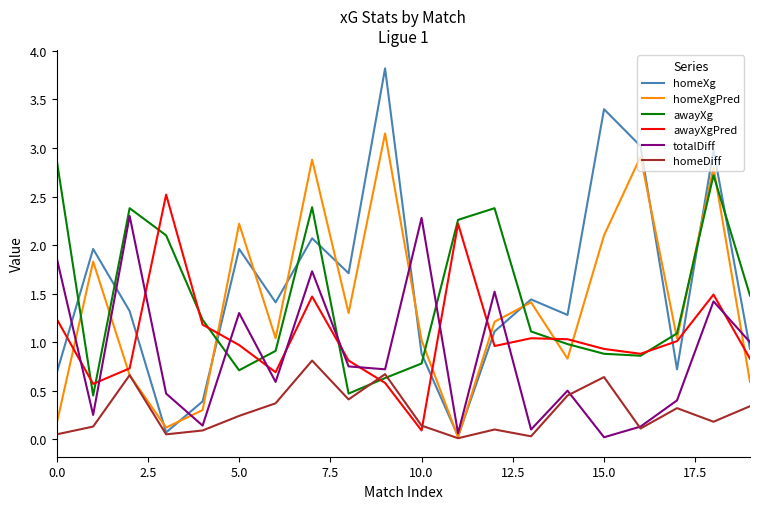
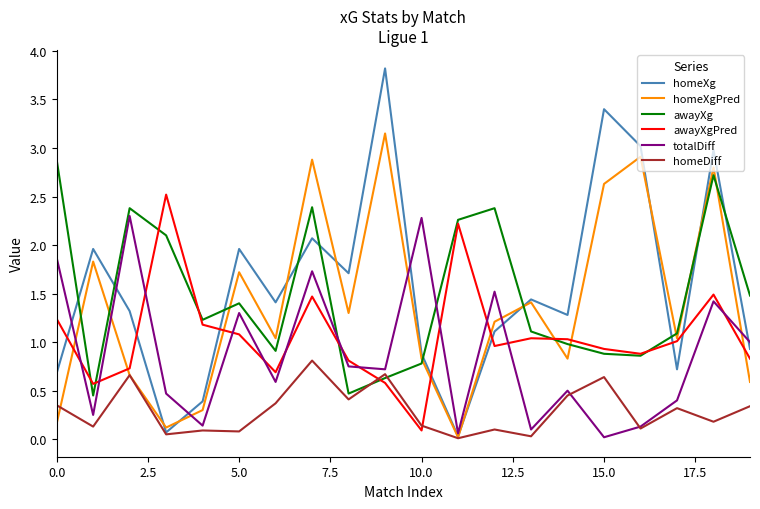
  {
    "homeXg": {
      "0.0": 0.7,
      "5.0": 2.0,
      "10.0": 0.9,
      "15.0": 3.4
    },
    "homeXgPred": {
      "0.0": 0.2,
-     "5.0": 2.2,
-     "10.0": 1.0,
-     "15.0": 2.1
+     "5.0": 1.7,
+     "10.0": 0.8,
+     "15.0": 2.6
    },
    "awayXg": {
      "0.0": 2.9,
-     "5.0": 0.7,
+     "5.0": 1.4,
      "10.0": 0.8,
      "15.0": 0.9
    },
    "awayXgPred": {
      "0.0": 1.2,
-     "5.0": 1.0,
+     "5.0": 1.1,
      "10.0": 0.1,
      "15.0": 0.9
    },
    "totalDiff": {
      "0.0": 1.9,
      "5.0": 1.3,
      "10.0": 2.3,
      "15.0": 0.0
    },
    "homeDiff": {
-     "0.0": 0.1,
-     "5.0": 0.2,
+     "0.0": 0.4,
+     "5.0": 0.1,
      "10.0": 0.1,
      "15.0": 0.6
    }
  }
